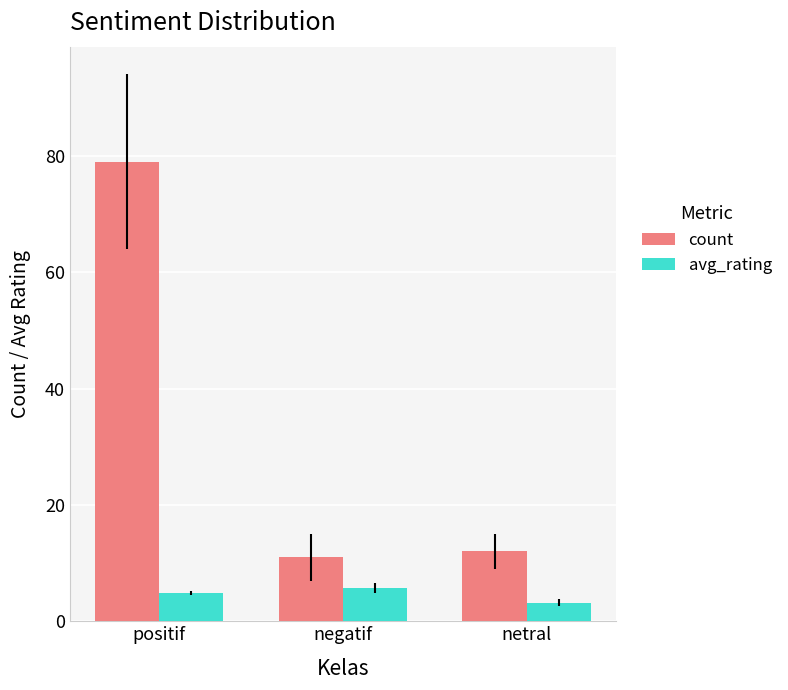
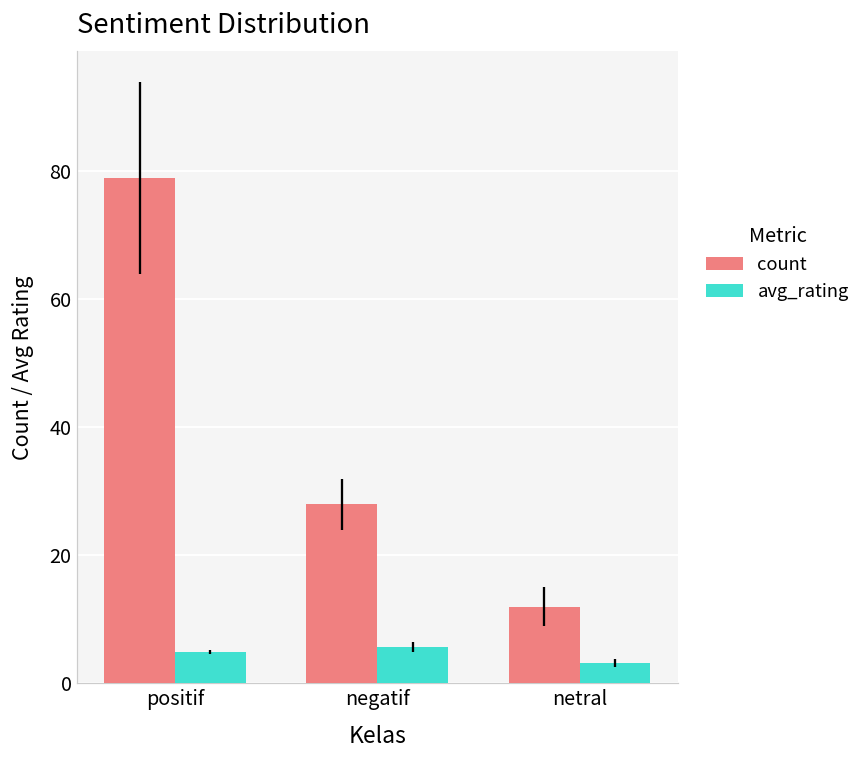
  {
    "count": {
      "positif": 79,
-     "negatif": 11,
+     "negatif": 28,
      "netral": 12
    },
    "avg_rating": {
      "positif": 5,
      "negatif": 6,
      "netral": 3
    }
  }
